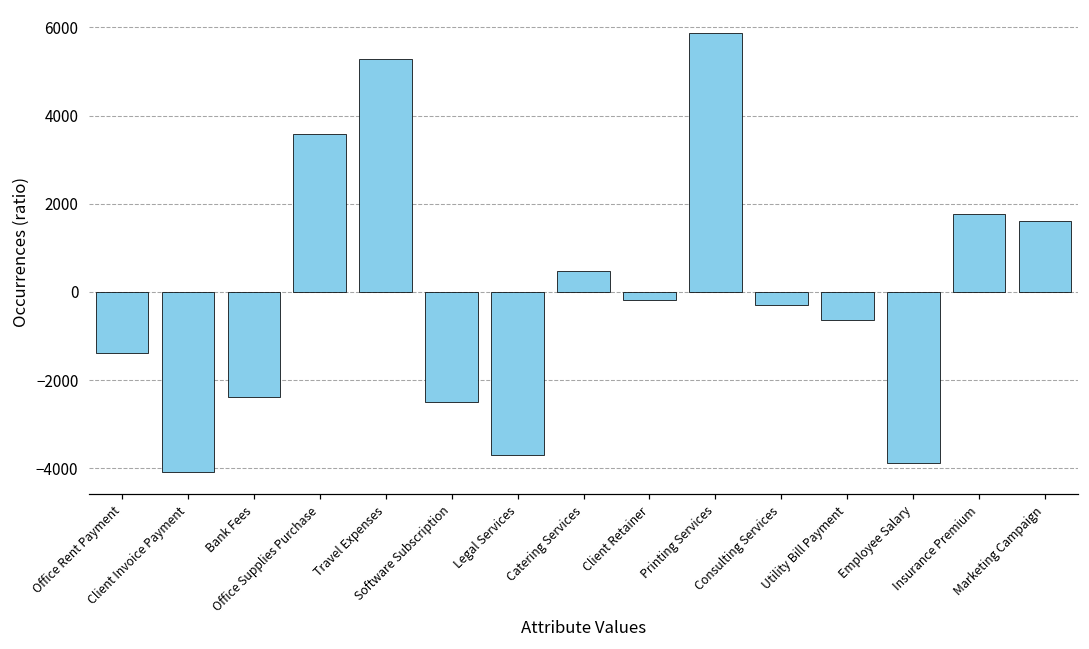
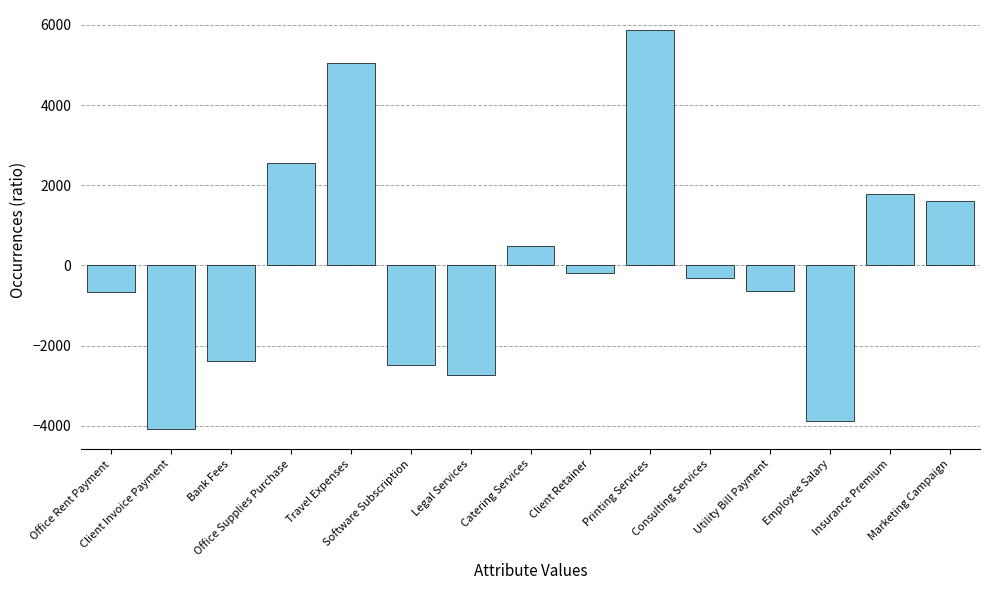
  {
-   "Office Rent Payment": -1400,
+   "Office Rent Payment": -700,
    "Client Invoice Payment": -4100,
    "Bank Fees": -2400,
-   "Office Supplies Purchase": 3600,
-   "Travel Expenses": 5300,
+   "Office Supplies Purchase": 2600,
+   "Travel Expenses": 5100,
    "Software Subscription": -2500,
-   "Legal Services": -3700,
+   "Legal Services": -2700,
    "Catering Services": 500,
    "Client Retainer": -200,
    "Printing Services": 5900,
    "Consulting Services": -300,
    "Utility Bill Payment": -600,
    "Employee Salary": -3900,
    "Insurance Premium": 1800,
    "Marketing Campaign": 1600
  }
